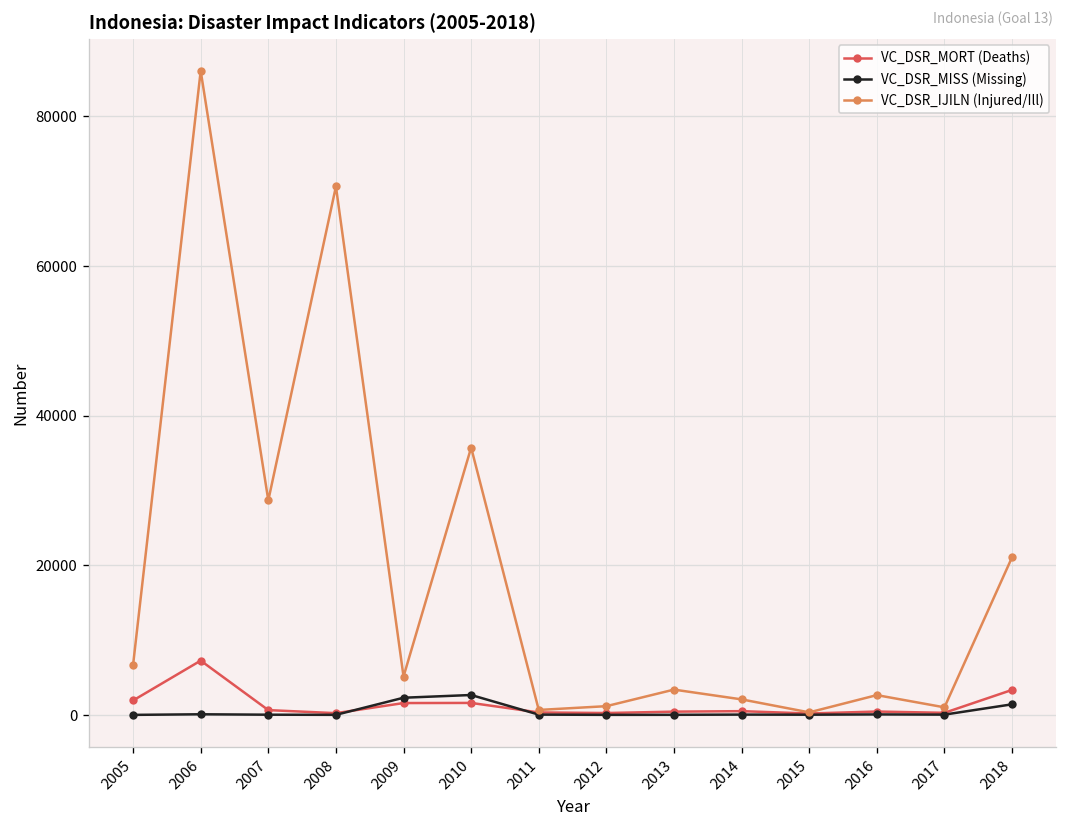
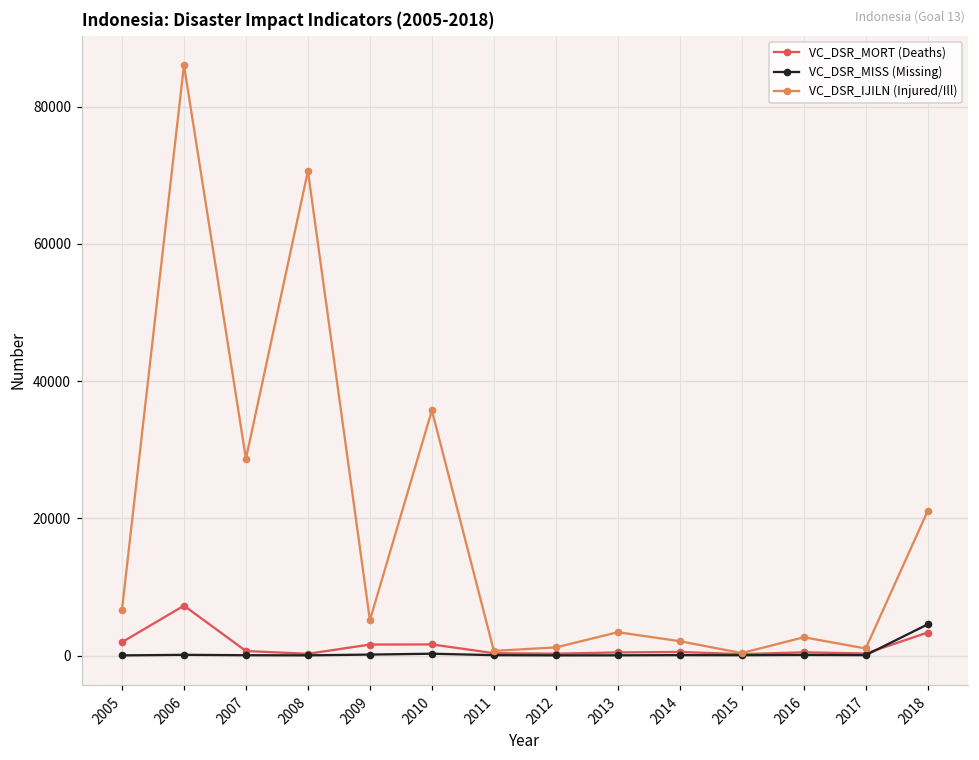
  {
    "VC_DSR_MISS (Missing)": {
      "2005": 0,
      "2006": 0,
      "2007": 0,
-     "2009": 2000,
-     "2010": 3000,
+     "2009": 0,
+     "2010": 0,
      "2013": 0,
      "2014": 0,
-     "2018": 1000
+     "2018": 5000
    }
  }
